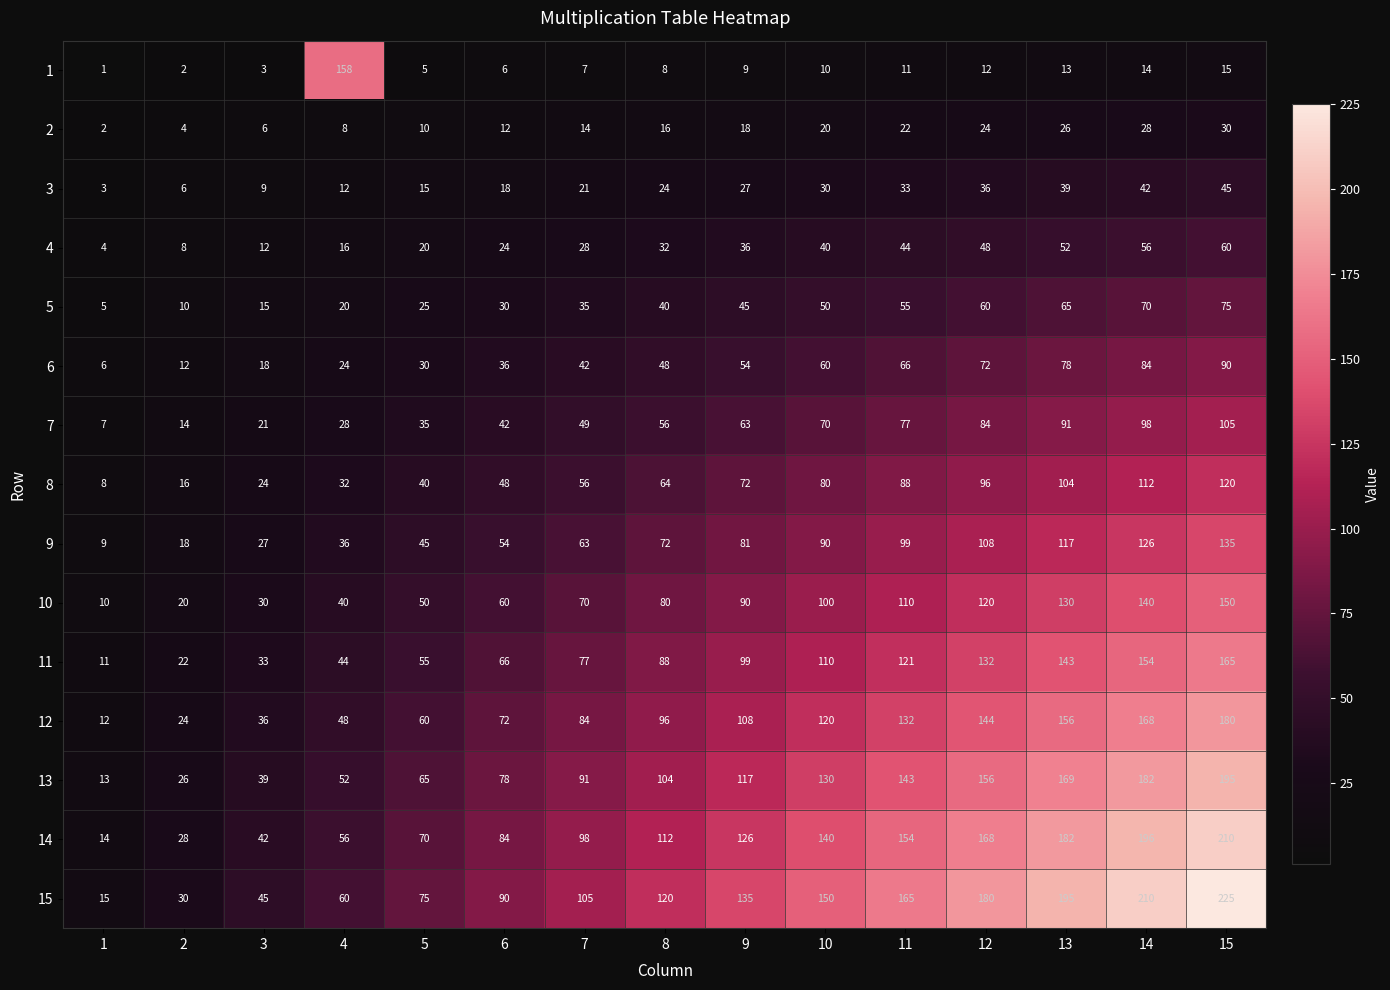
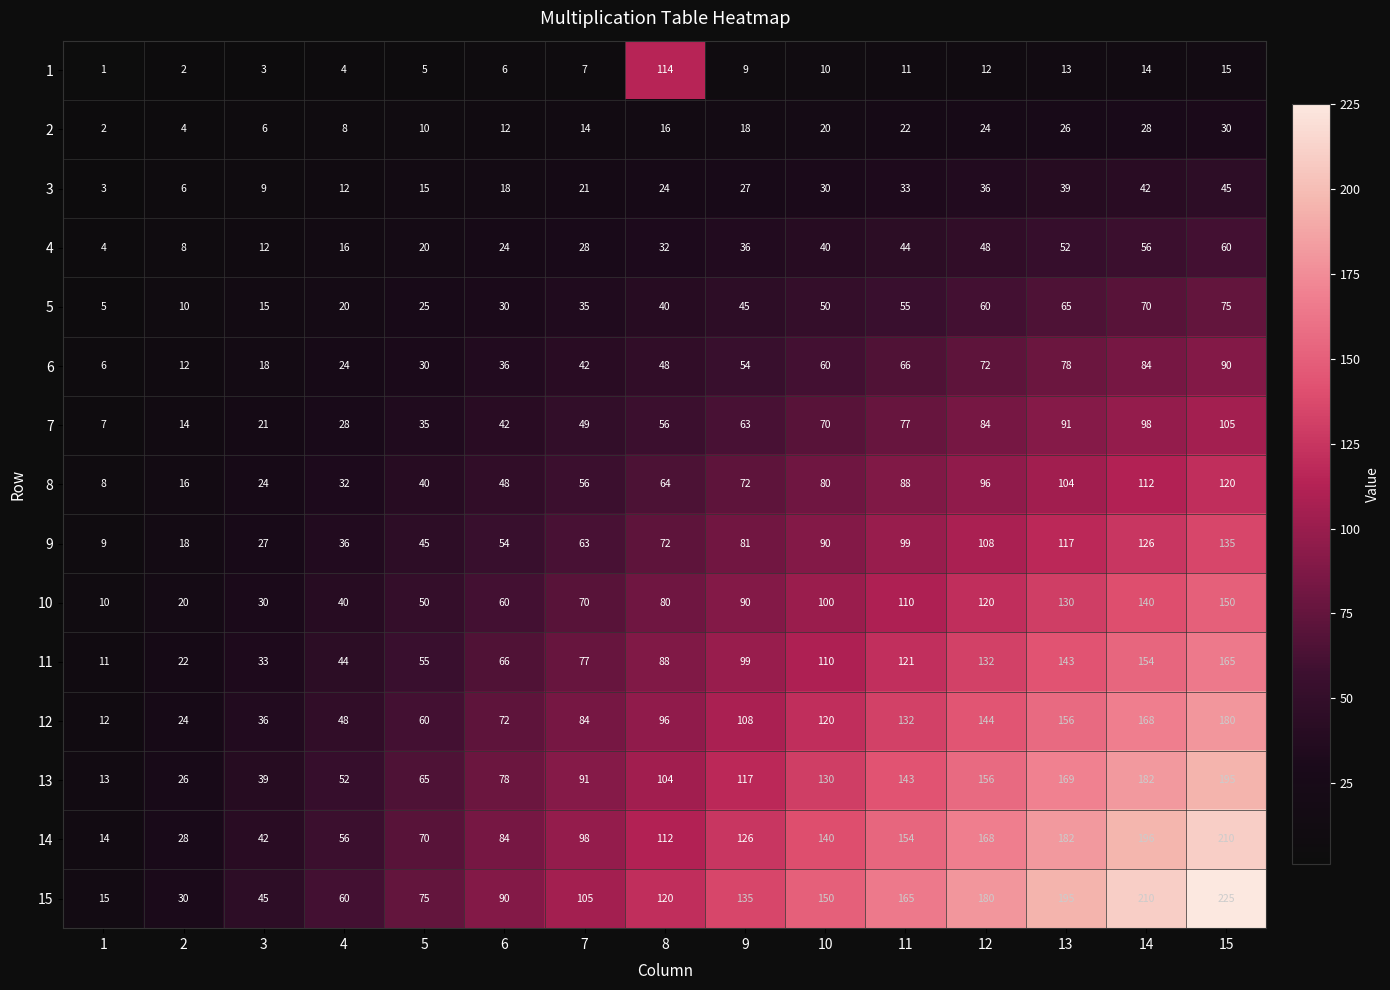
  {
    "1": {
      "1": 1,
      "2": 2,
      "3": 3,
-     "4": 158,
+     "4": 4,
      "5": 5,
      "6": 6,
      "7": 7,
-     "8": 8,
+     "8": 114,
      "9": 9,
      "10": 10,
      "11": 11,
      "12": 12,
      "13": 13,
      "14": 14,
      "15": 15
    }
  }
